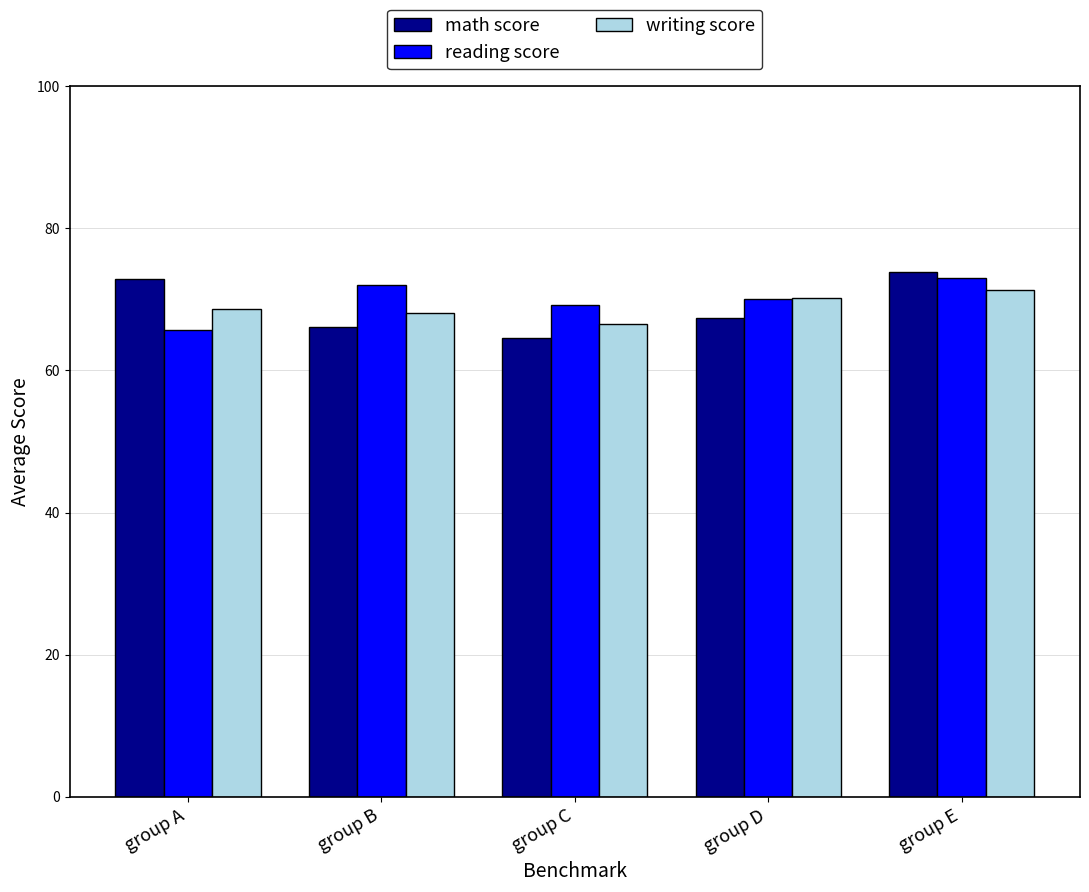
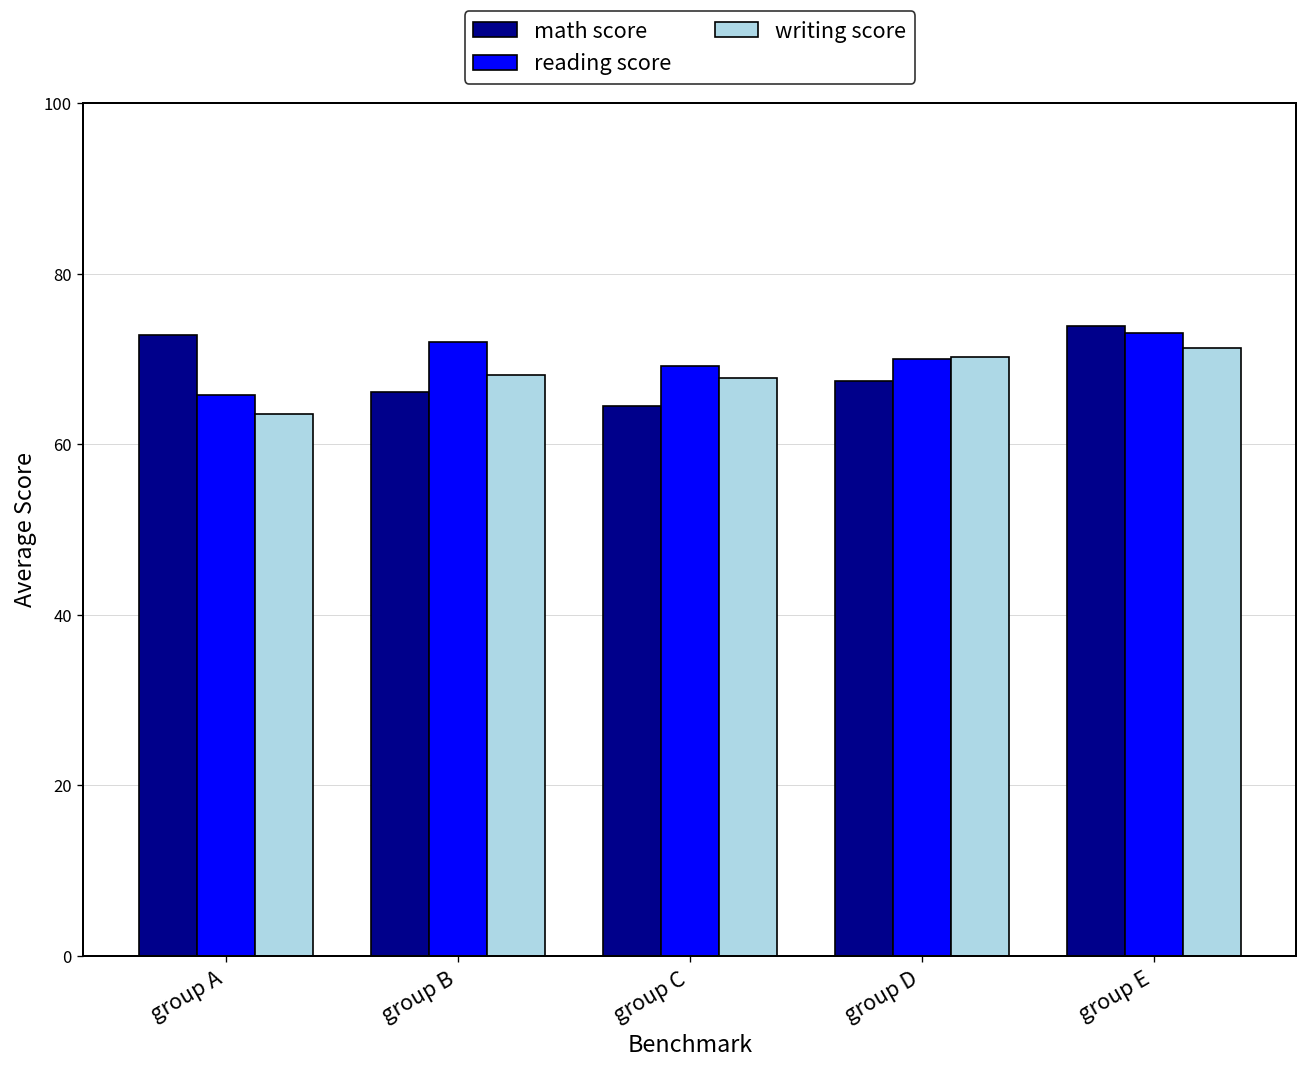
  {
    "math score": {
      "group A": 73,
      "group B": 66,
      "group C": 65,
      "group D": 67,
      "group E": 74
    },
    "reading score": {
      "group A": 66,
      "group B": 72,
      "group C": 69,
      "group D": 70,
      "group E": 73
    },
    "writing score": {
-     "group A": 69,
+     "group A": 64,
      "group B": 68,
-     "group C": 67,
+     "group C": 68,
      "group D": 70,
      "group E": 71
    }
  }
